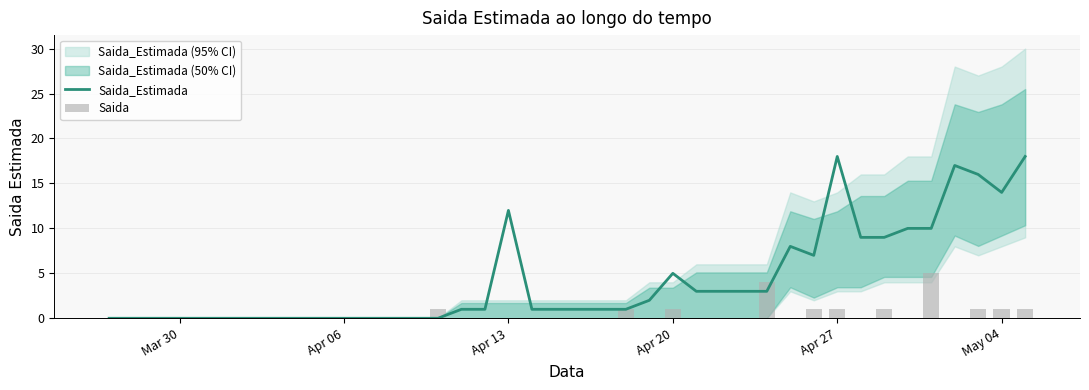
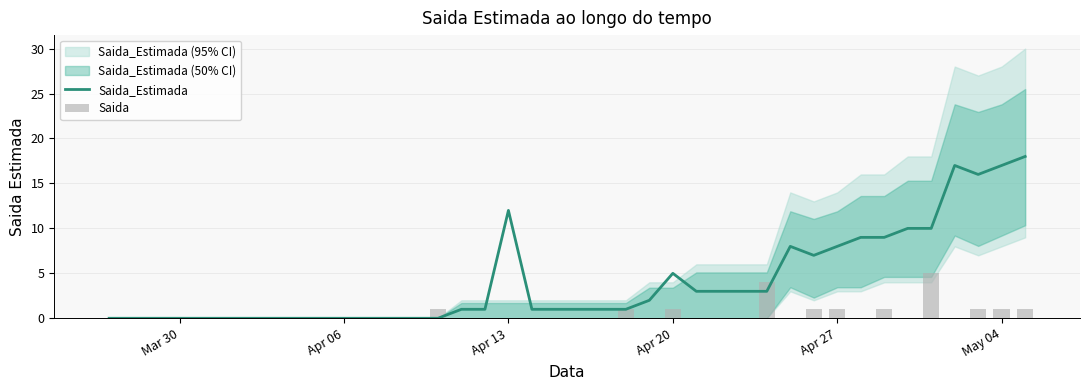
  {
    "Saida_Estimada": {
      "Apr 13": 12,
      "Apr 20": 5,
-     "Apr 27": 18,
-     "May 04": 14
+     "Apr 27": 8,
+     "May 04": 17
    }
  }
